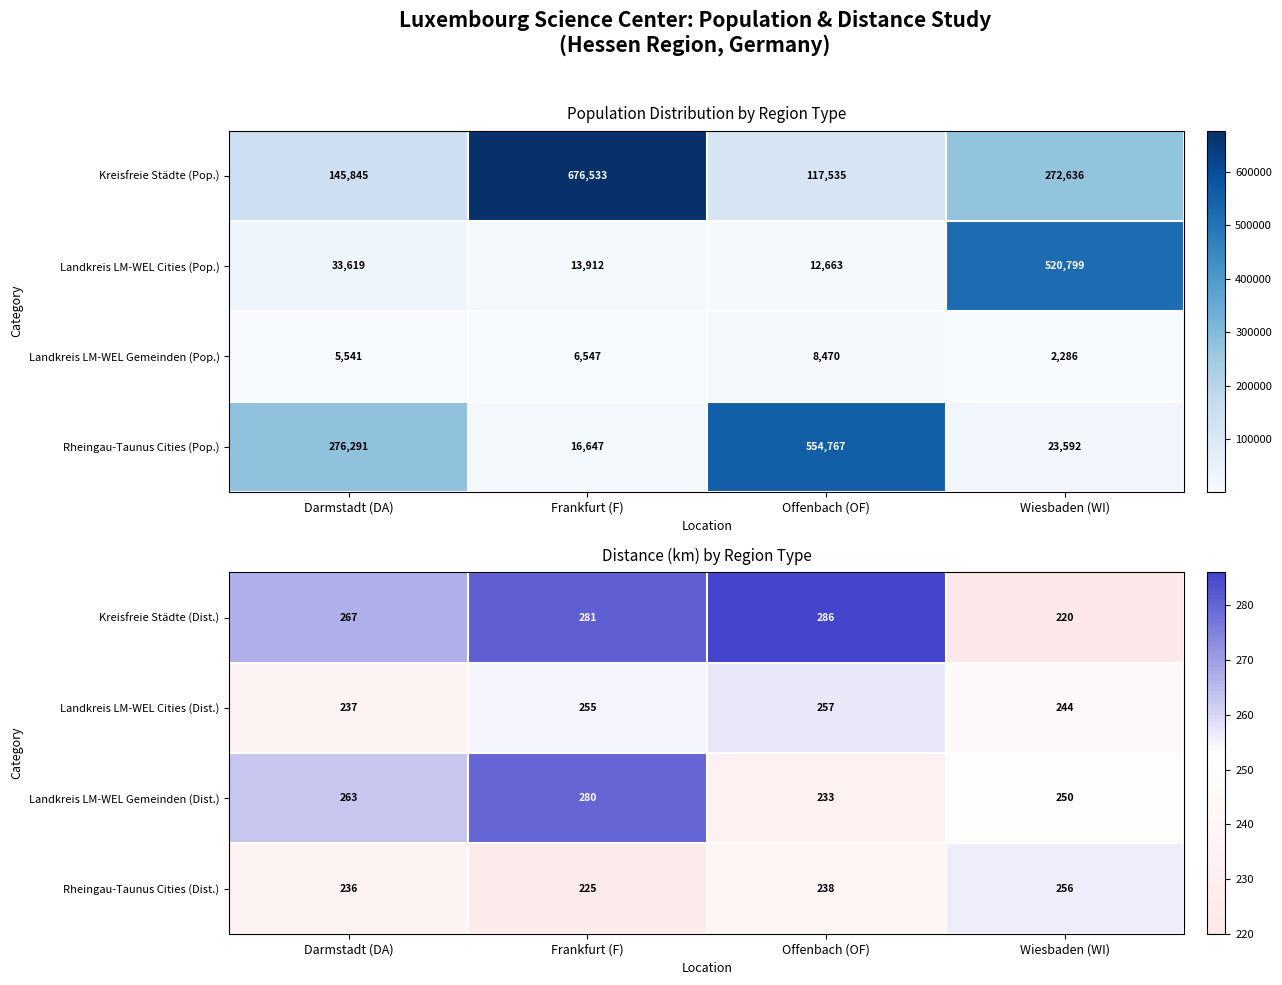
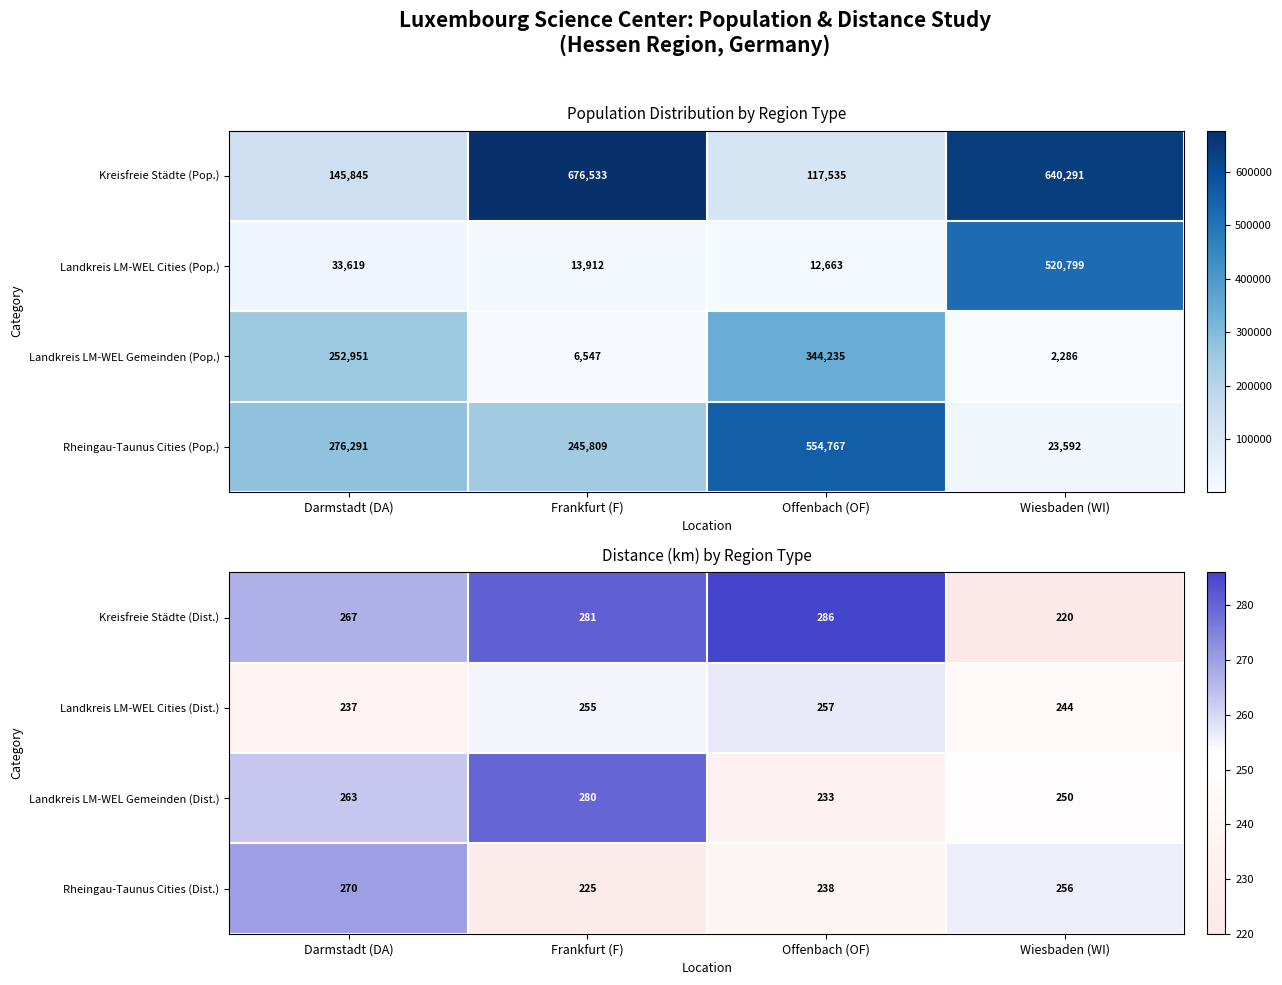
  {
    "Population Distribution by Region Type": {
      "Kreisfreie Städte (Pop.)": {
        "Darmstadt (DA)": "145,845",
        "Frankfurt (F)": "676,533",
        "Offenbach (OF)": "117,535",
-       "Wiesbaden (WI)": "272,636"
+       "Wiesbaden (WI)": "640,291"
      },
      "Landkreis LM-WEL Cities (Pop.)": {
        "Darmstadt (DA)": "33,619",
        "Frankfurt (F)": "13,912",
        "Offenbach (OF)": "12,663",
        "Wiesbaden (WI)": "520,799"
      },
      "Landkreis LM-WEL Gemeinden (Pop.)": {
-       "Darmstadt (DA)": "5,541",
+       "Darmstadt (DA)": "252,951",
        "Frankfurt (F)": "6,547",
-       "Offenbach (OF)": "8,470",
+       "Offenbach (OF)": "344,235",
        "Wiesbaden (WI)": "2,286"
      },
      "Rheingau-Taunus Cities (Pop.)": {
        "Darmstadt (DA)": "276,291",
-       "Frankfurt (F)": "16,647",
+       "Frankfurt (F)": "245,809",
        "Offenbach (OF)": "554,767",
        "Wiesbaden (WI)": "23,592"
      }
    },
    "Distance (km) by Region Type": {
      "Kreisfreie Städte (Dist.)": {
        "Darmstadt (DA)": "267",
        "Frankfurt (F)": "281",
        "Offenbach (OF)": "286",
        "Wiesbaden (WI)": "220"
      },
      "Landkreis LM-WEL Cities (Dist.)": {
        "Darmstadt (DA)": "237",
        "Frankfurt (F)": "255",
        "Offenbach (OF)": "257",
        "Wiesbaden (WI)": "244"
      },
      "Landkreis LM-WEL Gemeinden (Dist.)": {
        "Darmstadt (DA)": "263",
        "Frankfurt (F)": "280",
        "Offenbach (OF)": "233",
        "Wiesbaden (WI)": "250"
      },
      "Rheingau-Taunus Cities (Dist.)": {
-       "Darmstadt (DA)": "236",
+       "Darmstadt (DA)": "270",
        "Frankfurt (F)": "225",
        "Offenbach (OF)": "238",
        "Wiesbaden (WI)": "256"
      }
    }
  }
